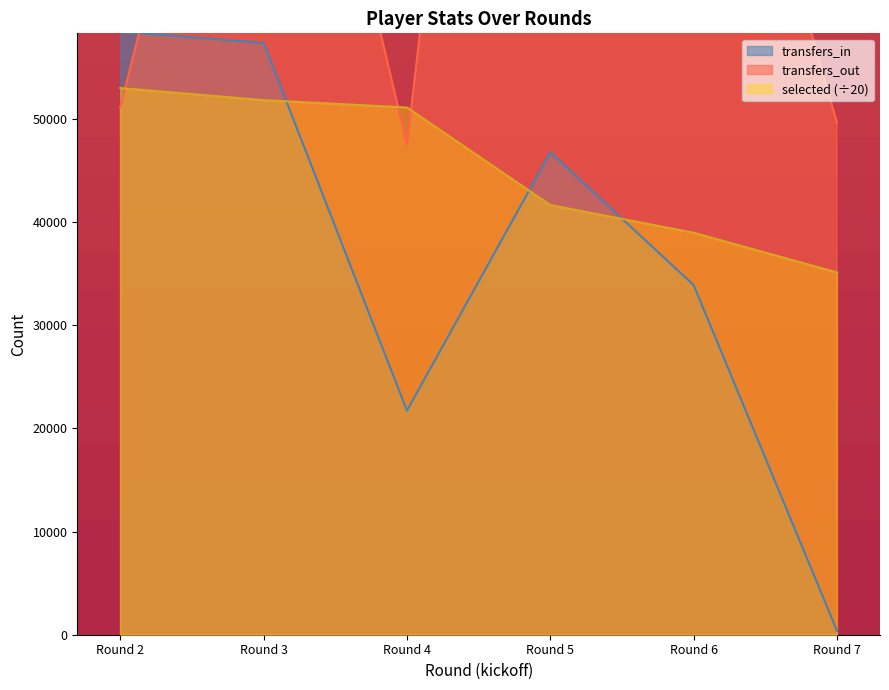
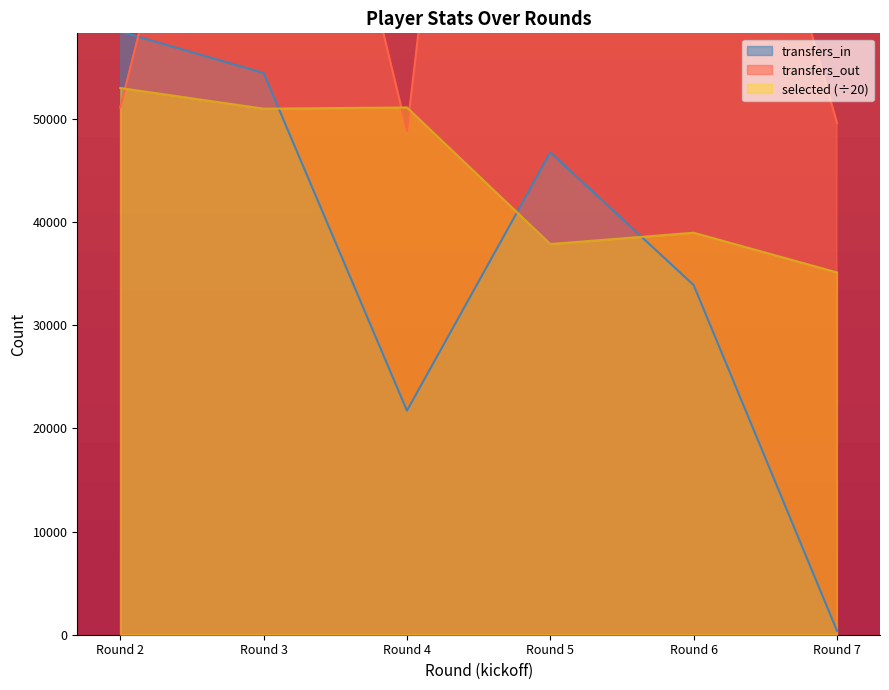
  {
    "transfers_in": {
      "Round 2": 58400,
-     "Round 3": 57300,
+     "Round 3": 54400,
      "Round 4": 21700,
      "Round 5": 46700,
      "Round 6": 33900,
      "Round 7": 400
    },
    "transfers_out": {
      "Round 2": 51100,
-     "Round 4": 47500,
+     "Round 4": 48800,
      "Round 7": 49600
    },
    "selected (÷20)": {
      "Round 2": 53000,
-     "Round 3": 51800,
+     "Round 3": 51000,
      "Round 4": 51100,
-     "Round 5": 41600,
+     "Round 5": 37900,
      "Round 6": 39000,
      "Round 7": 35100
    }
  }
